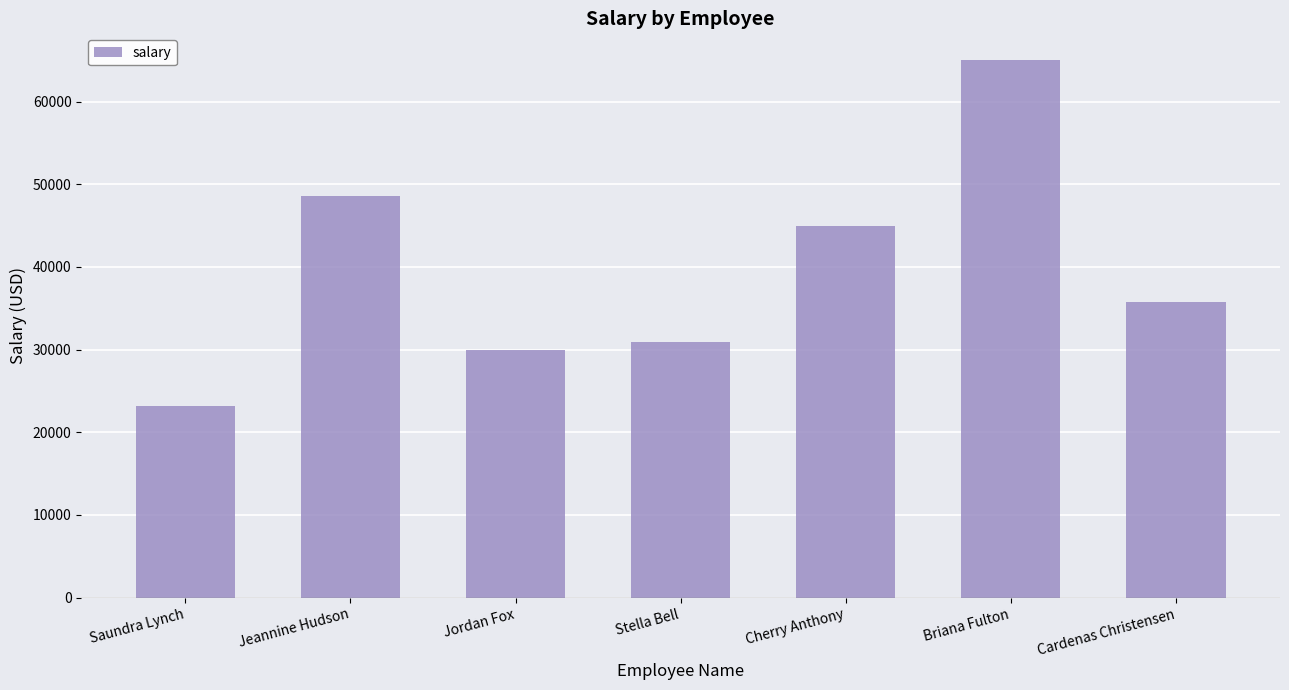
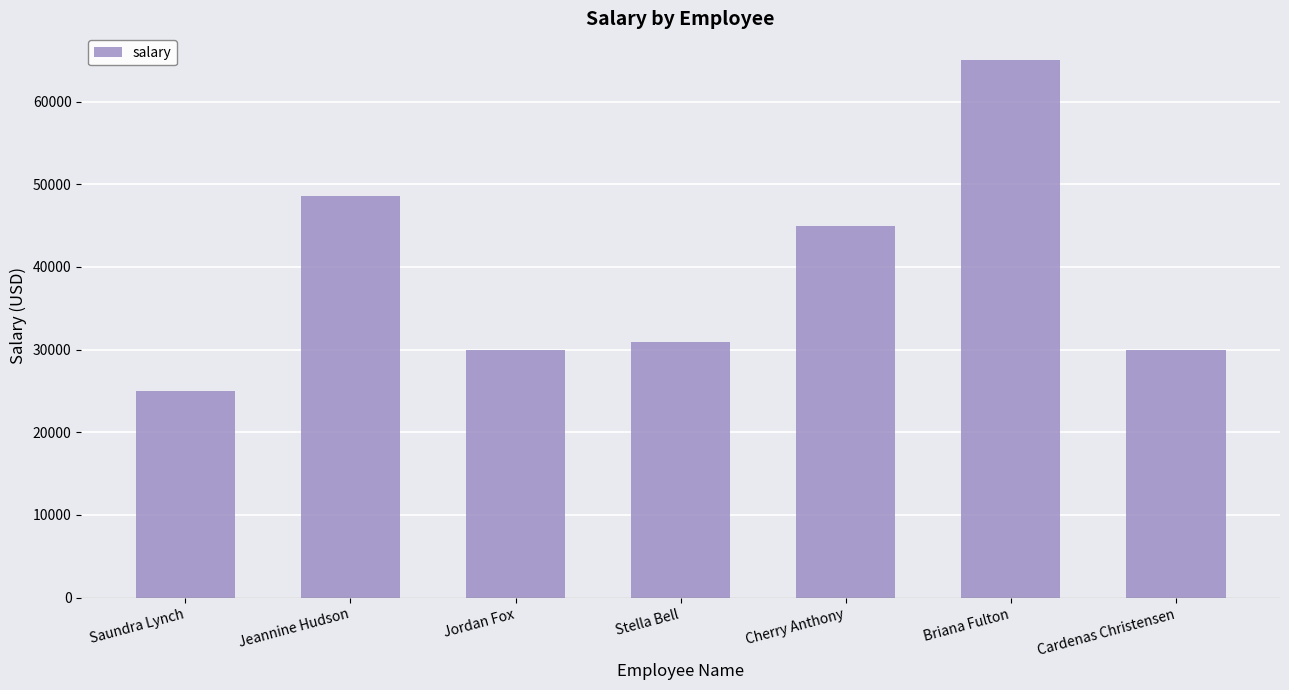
  {
-   "Saundra Lynch": 23000,
+   "Saundra Lynch": 25000,
    "Jeannine Hudson": 49000,
    "Jordan Fox": 30000,
    "Stella Bell": 31000,
    "Cherry Anthony": 45000,
    "Briana Fulton": 65000,
-   "Cardenas Christensen": 36000
+   "Cardenas Christensen": 30000
  }
